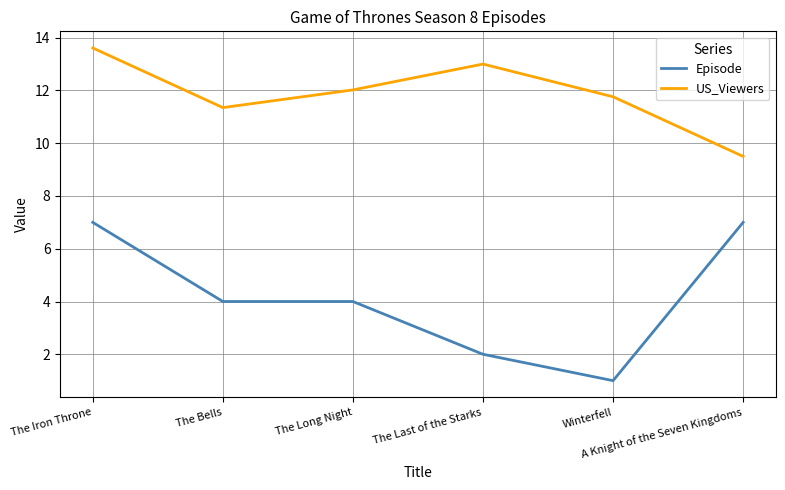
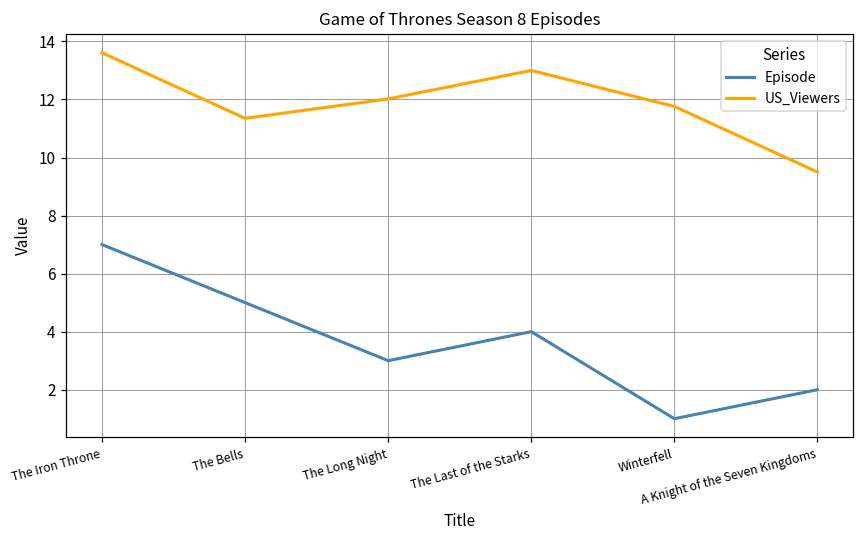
  {
    "Episode": {
      "The Iron Throne": 7,
-     "The Bells": 4,
-     "The Long Night": 4,
-     "The Last of the Starks": 2,
+     "The Bells": 5,
+     "The Long Night": 3,
+     "The Last of the Starks": 4,
      "Winterfell": 1,
-     "A Knight of the Seven Kingdoms": 7
+     "A Knight of the Seven Kingdoms": 2
    },
    "US_Viewers": {
      "The Iron Throne": 13.6,
      "The Bells": 11.4,
      "The Long Night": 12,
      "The Last of the Starks": 13,
      "Winterfell": 11.8,
      "A Knight of the Seven Kingdoms": 9.5
    }
  }
